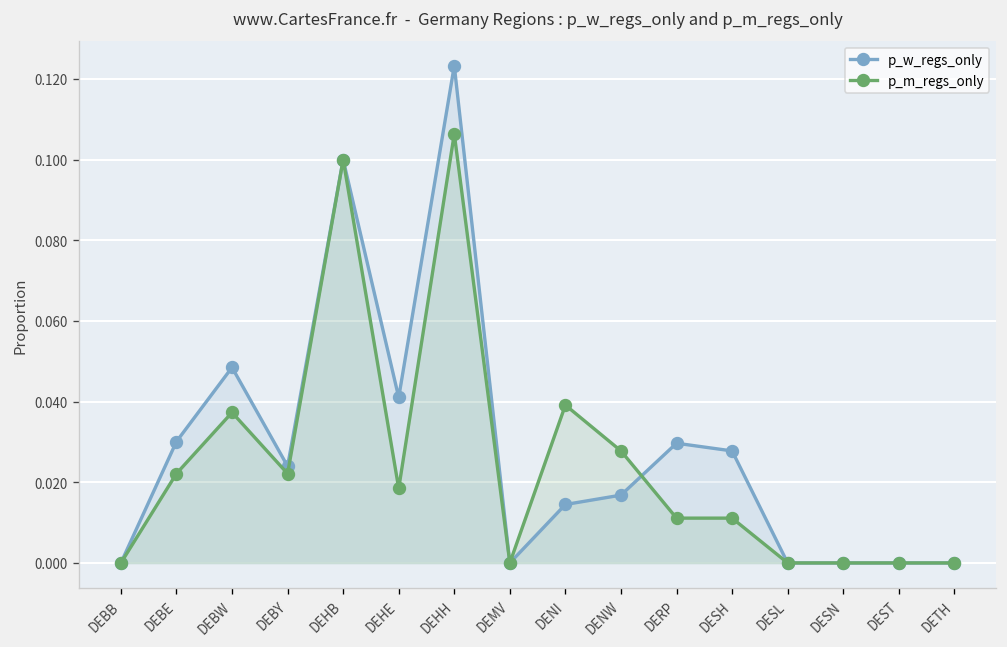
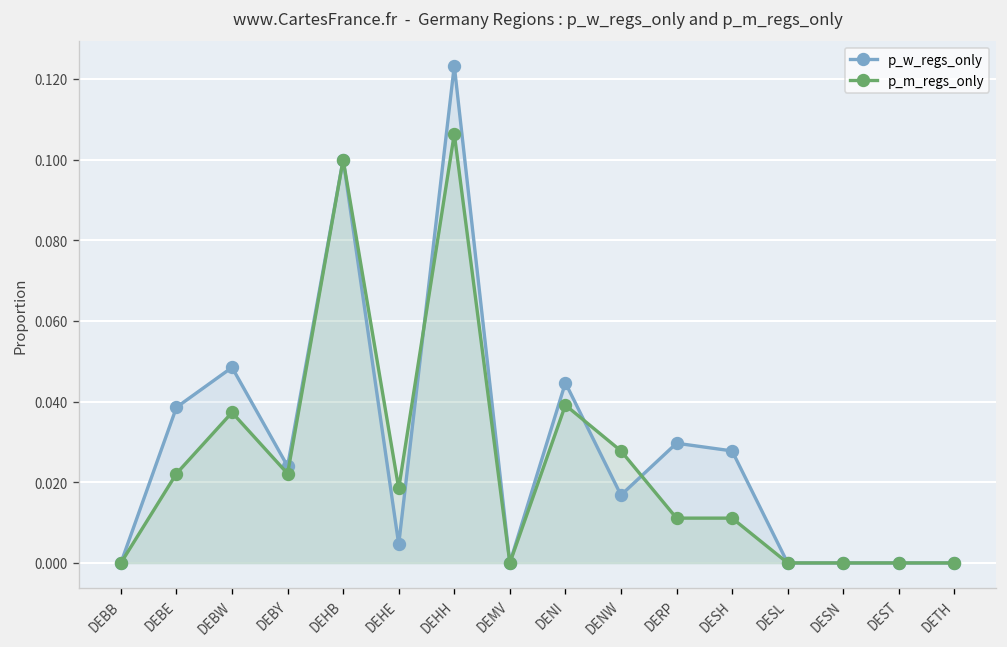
  {
    "p_w_regs_only": {
-     "DEBE": 0.030,
+     "DEBE": 0.039,
      "DEBW": 0.048,
      "DEBY": 0.024,
-     "DEHE": 0.041,
+     "DEHE": 0.005,
      "DEHH": 0.123,
-     "DENI": 0.014,
+     "DENI": 0.045,
      "DENW": 0.017,
      "DERP": 0.030,
      "DESH": 0.028
    },
    "p_m_regs_only": {
      "DEBE": 0.022,
      "DEBW": 0.037,
      "DEBY": 0.022,
      "DEHE": 0.018,
      "DEHH": 0.106,
      "DENI": 0.039,
      "DENW": 0.028,
      "DERP": 0.011,
      "DESH": 0.011
    }
  }
